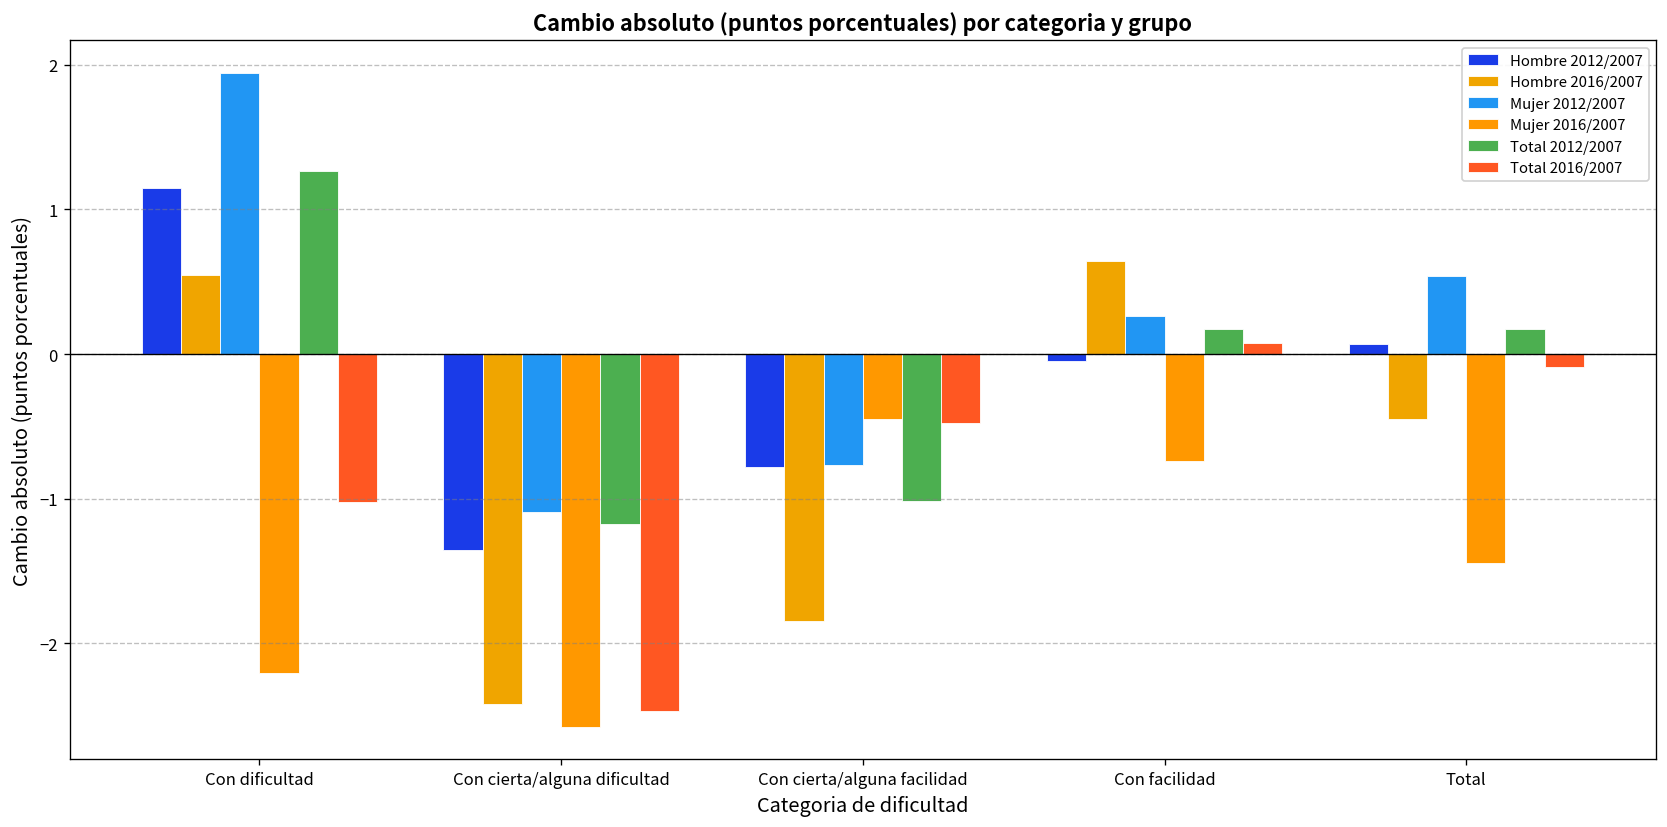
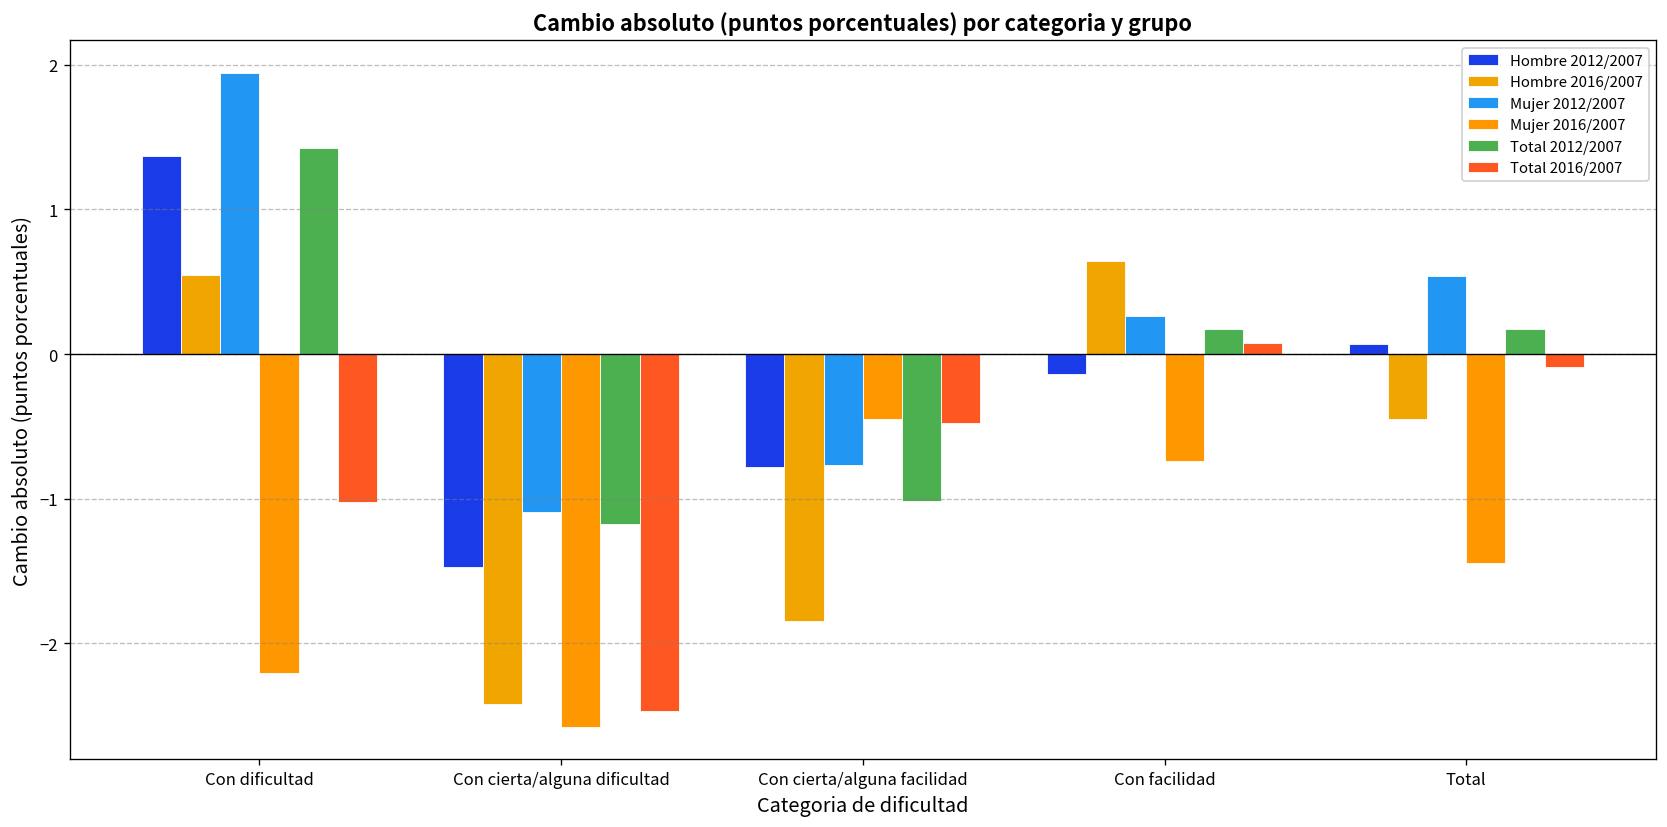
  {
    "Hombre 2012/2007": {
-     "Con dificultad": 1.15,
-     "Con cierta/alguna dificultad": -1.35,
+     "Con dificultad": 1.37,
+     "Con cierta/alguna dificultad": -1.47,
      "Con cierta/alguna facilidad": -0.78,
-     "Con facilidad": -0.05,
+     "Con facilidad": -0.14,
      "Total": 0.07
    },
    "Mujer 2012/2007": {
      "Con dificultad": 1.94,
      "Con cierta/alguna dificultad": -1.09,
      "Con cierta/alguna facilidad": -0.77,
      "Con facilidad": 0.26,
      "Total": 0.54
    },
    "Total 2012/2007": {
-     "Con dificultad": 1.27,
+     "Con dificultad": 1.43,
      "Con cierta/alguna dificultad": -1.17,
      "Con cierta/alguna facilidad": -1.02,
      "Con facilidad": 0.17,
      "Total": 0.17
    },
    "Total 2016/2007": {
      "Con dificultad": -1.02,
      "Con cierta/alguna dificultad": -2.47,
      "Con cierta/alguna facilidad": -0.48,
      "Con facilidad": 0.07,
      "Total": -0.09
    }
  }
